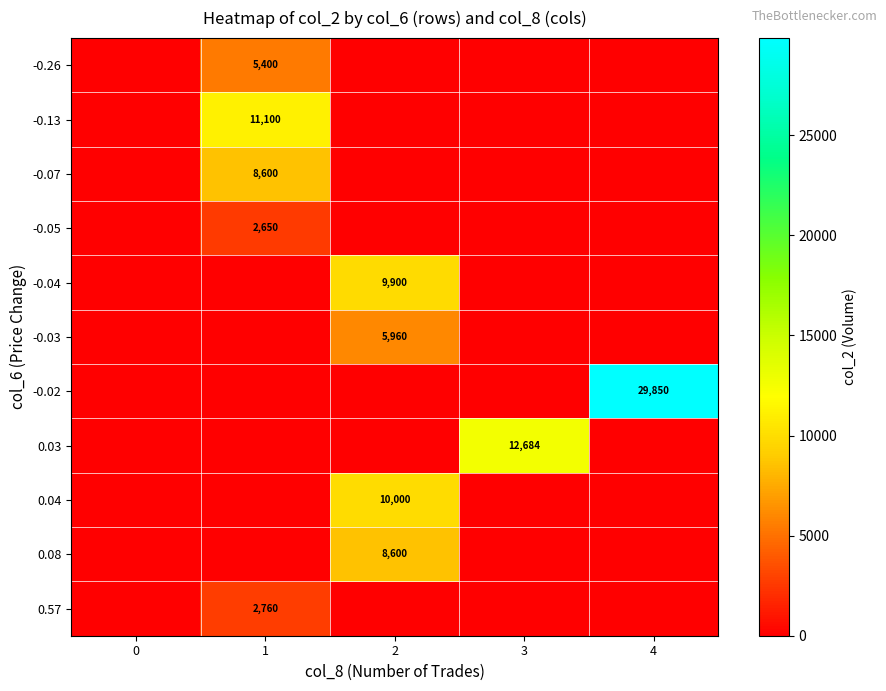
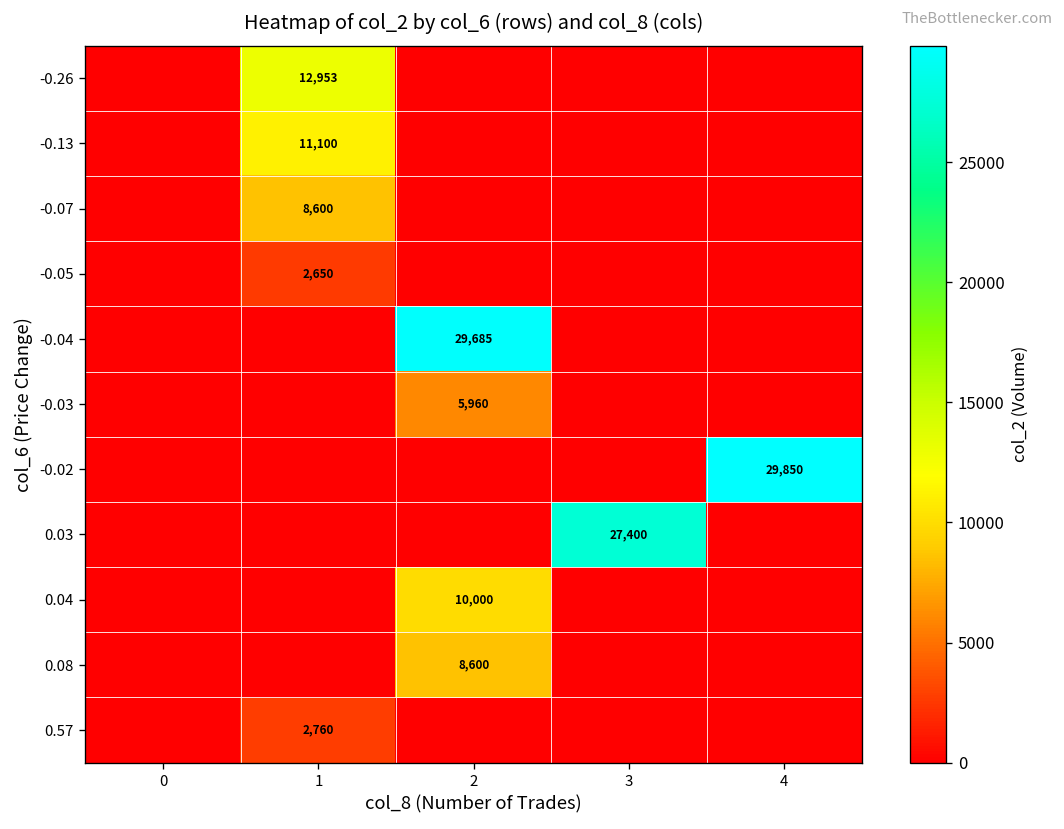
  {
    "-0.26": {
-     "1": "5,400"
+     "1": "12,953"
    },
    "-0.13": {
      "1": "11,100"
    },
    "-0.07": {
      "1": "8,600"
    },
    "-0.05": {
      "1": "2,650"
    },
    "-0.04": {
-     "2": "9,900"
+     "2": "29,685"
    },
    "-0.03": {
      "2": "5,960"
    },
    "-0.02": {
      "4": "29,850"
    },
    "0.03": {
-     "3": "12,684"
+     "3": "27,400"
    },
    "0.04": {
      "2": "10,000"
    },
    "0.08": {
      "2": "8,600"
    },
    "0.57": {
      "1": "2,760"
    }
  }
